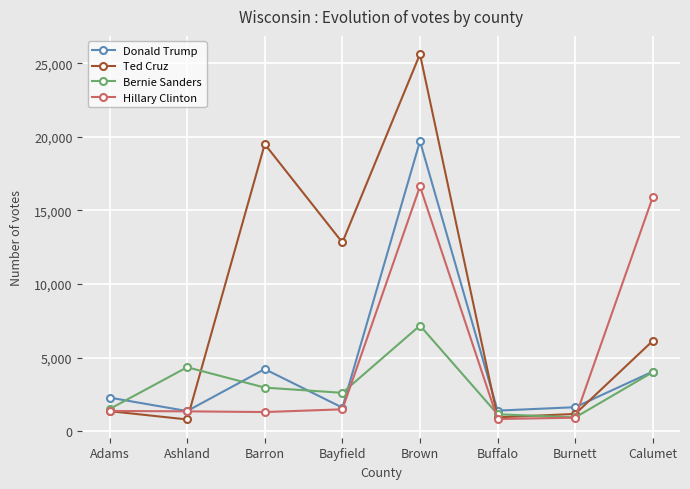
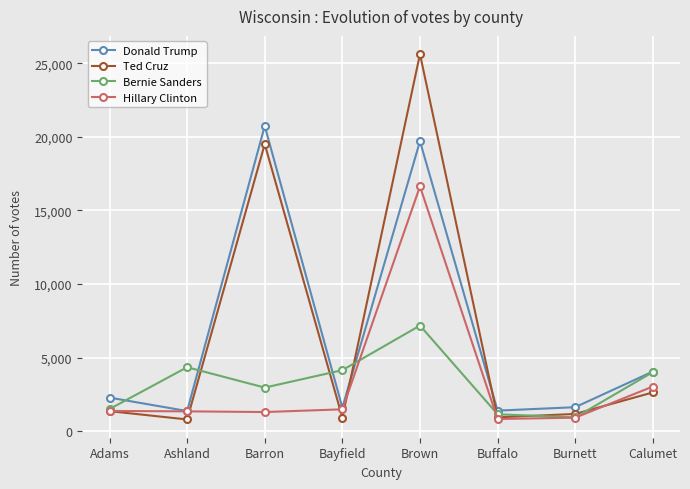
  {
    "Donald Trump": {
      "Adams": "2,300",
-     "Barron": "4,200",
+     "Barron": "20,700",
      "Brown": "19,700",
      "Buffalo": "1,400",
      "Burnett": "1,600"
    },
    "Ted Cruz": {
      "Ashland": "800",
      "Barron": "19,500",
-     "Bayfield": "12,800",
+     "Bayfield": "900",
      "Brown": "25,600",
      "Burnett": "1,200",
-     "Calumet": "6,100"
+     "Calumet": "2,600"
    },
    "Bernie Sanders": {
      "Ashland": "4,300",
      "Barron": "3,000",
-     "Bayfield": "2,600",
+     "Bayfield": "4,100",
      "Brown": "7,200",
      "Buffalo": "1,100"
    },
    "Hillary Clinton": {
      "Barron": "1,300",
      "Brown": "16,600",
-     "Calumet": "15,900"
+     "Calumet": "3,000"
    }
  }
